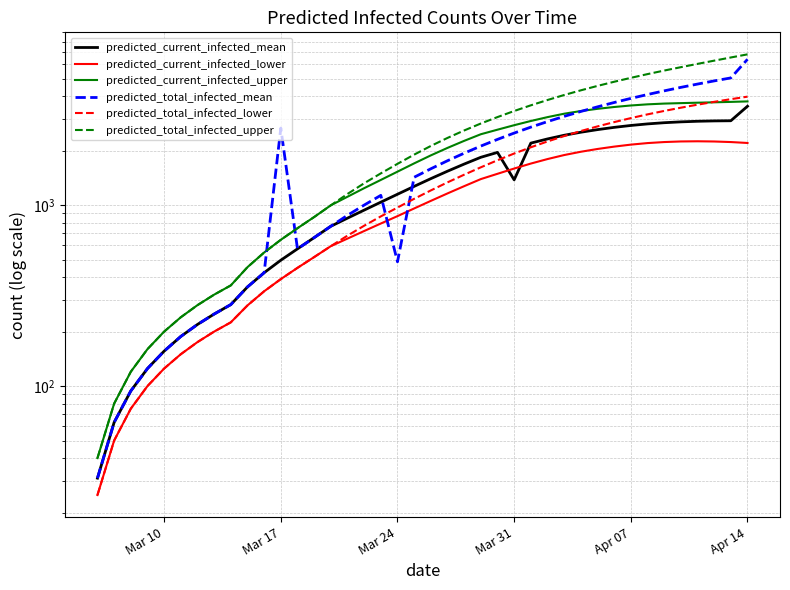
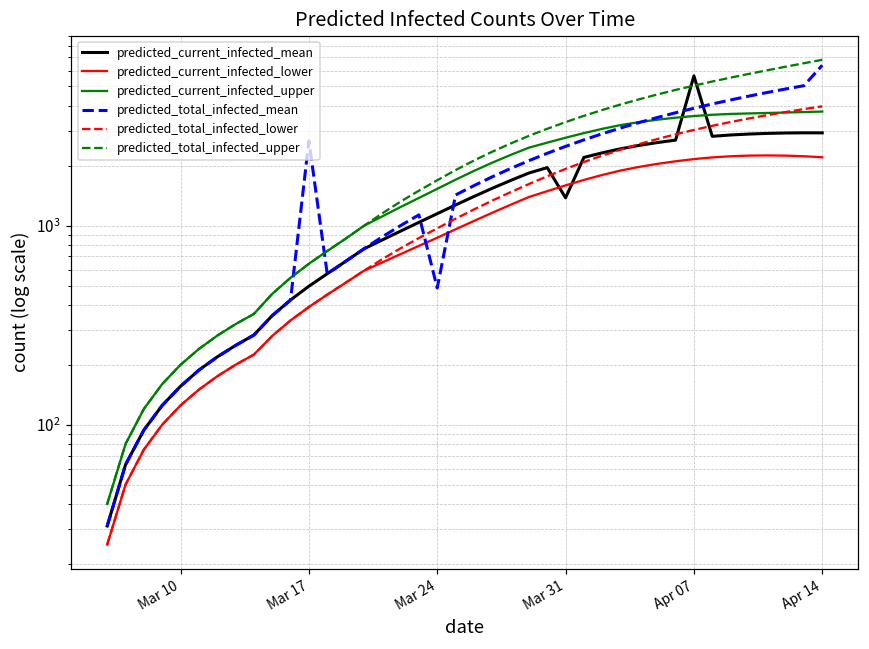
  {
    "predicted_current_infected_mean": {
      "Mar 17": 500,
      "Mar 24": 1100,
      "Mar 31": 1400,
-     "Apr 07": 2800,
-     "Apr 14": 3500
+     "Apr 07": 5600,
+     "Apr 14": 2900
    },
    "predicted_total_infected_mean": {
      "Mar 24": 490,
      "Mar 31": 2500,
      "Apr 07": 3900,
      "Apr 14": 6400
    }
  }
